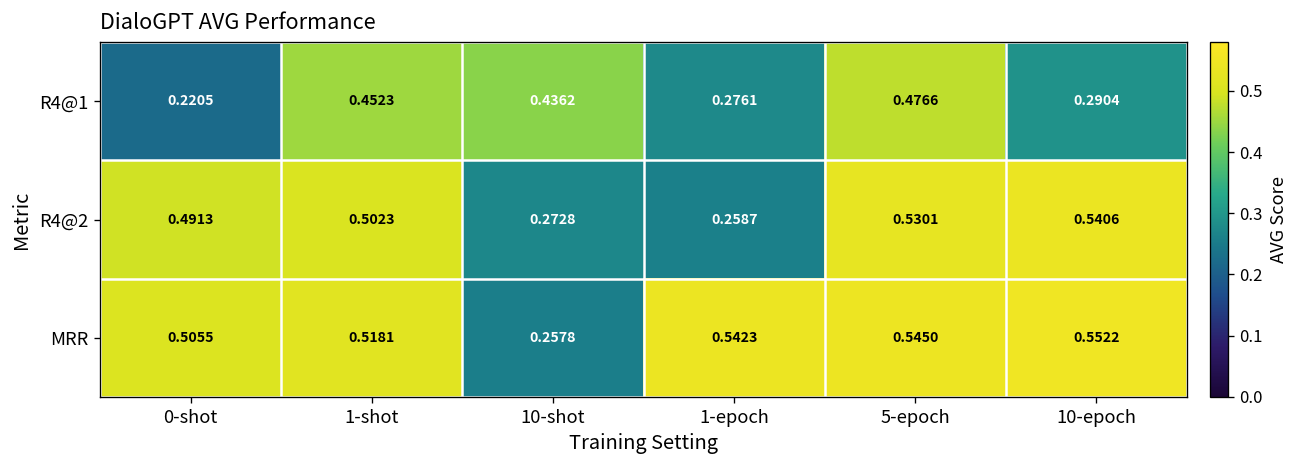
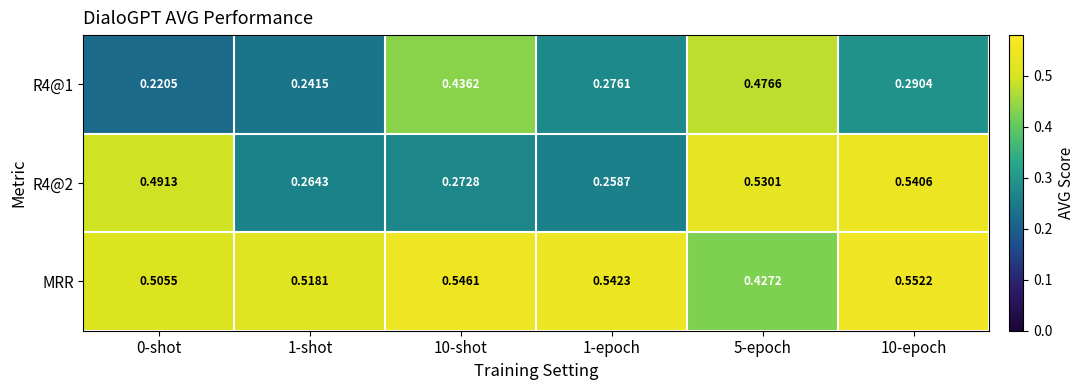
  {
    "R4@1": {
      "0-shot": 0.2205,
-     "1-shot": 0.4523,
+     "1-shot": 0.2415,
      "10-shot": 0.4362,
      "1-epoch": 0.2761,
      "5-epoch": 0.4766,
      "10-epoch": 0.2904
    },
    "R4@2": {
      "0-shot": 0.4913,
-     "1-shot": 0.5023,
+     "1-shot": 0.2643,
      "10-shot": 0.2728,
      "1-epoch": 0.2587,
      "5-epoch": 0.5301,
      "10-epoch": 0.5406
    },
    "MRR": {
      "0-shot": 0.5055,
      "1-shot": 0.5181,
-     "10-shot": 0.2578,
+     "10-shot": 0.5461,
      "1-epoch": 0.5423,
-     "5-epoch": 0.5450,
+     "5-epoch": 0.4272,
      "10-epoch": 0.5522
    }
  }
